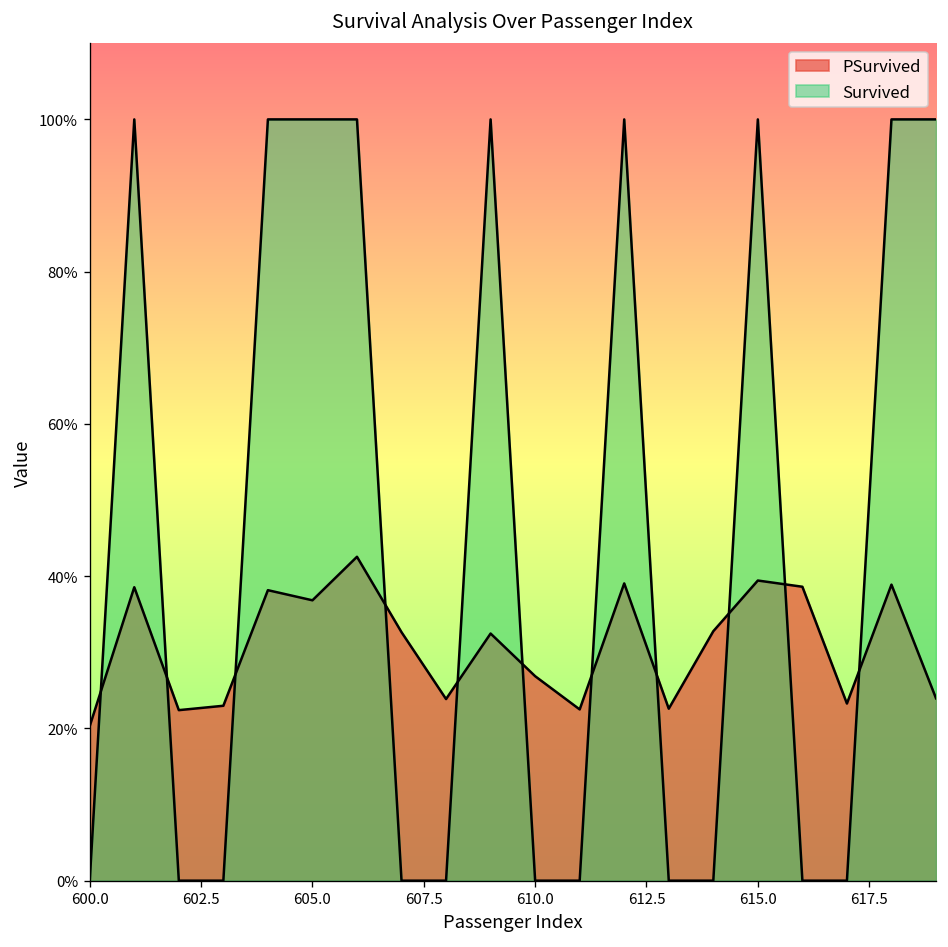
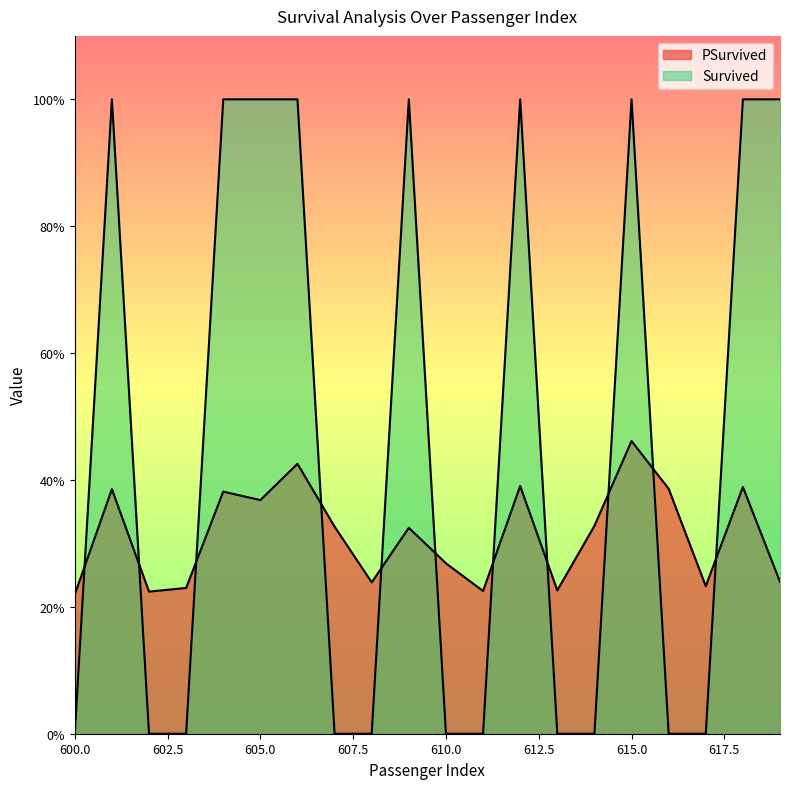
  {
    "PSurvived": {
-     "600.0": "20%",
+     "600.0": "22%",
      "605.0": "37%",
      "610.0": "27%",
-     "615.0": "39%"
+     "615.0": "46%"
    },
    "Survived": {
      "600.0": "0%",
      "605.0": "100%",
      "610.0": "0%",
      "615.0": "100%"
    }
  }
